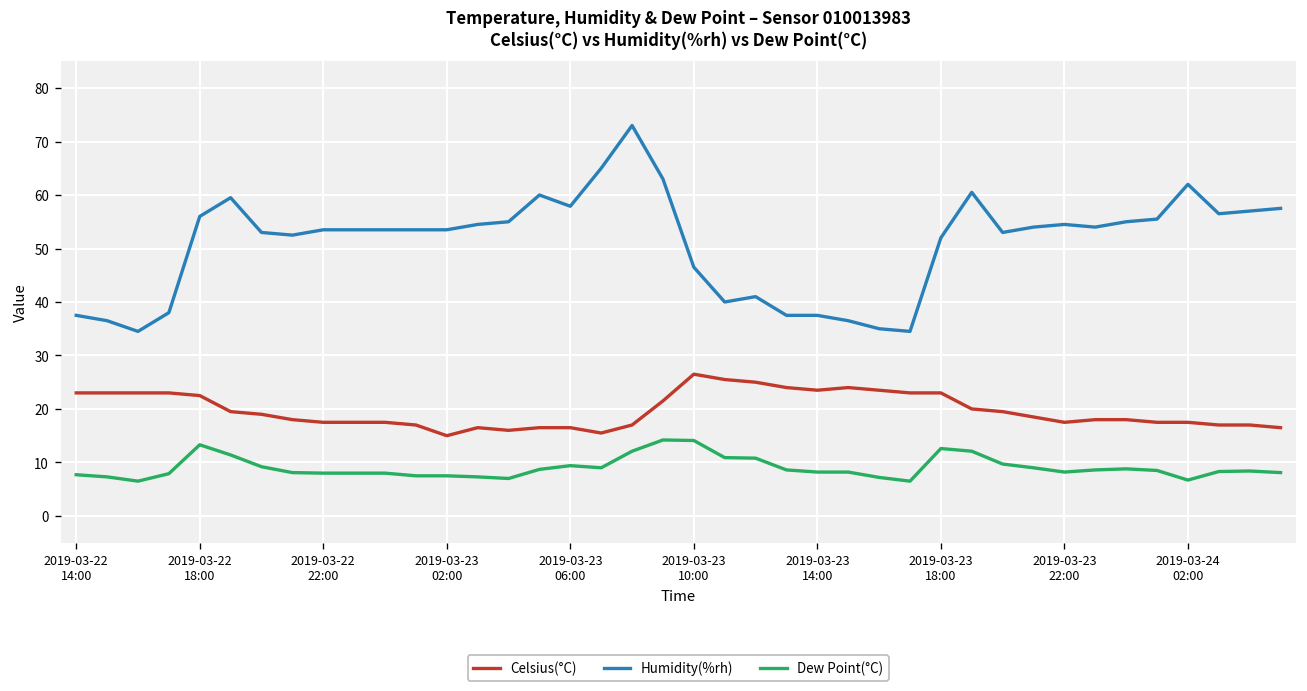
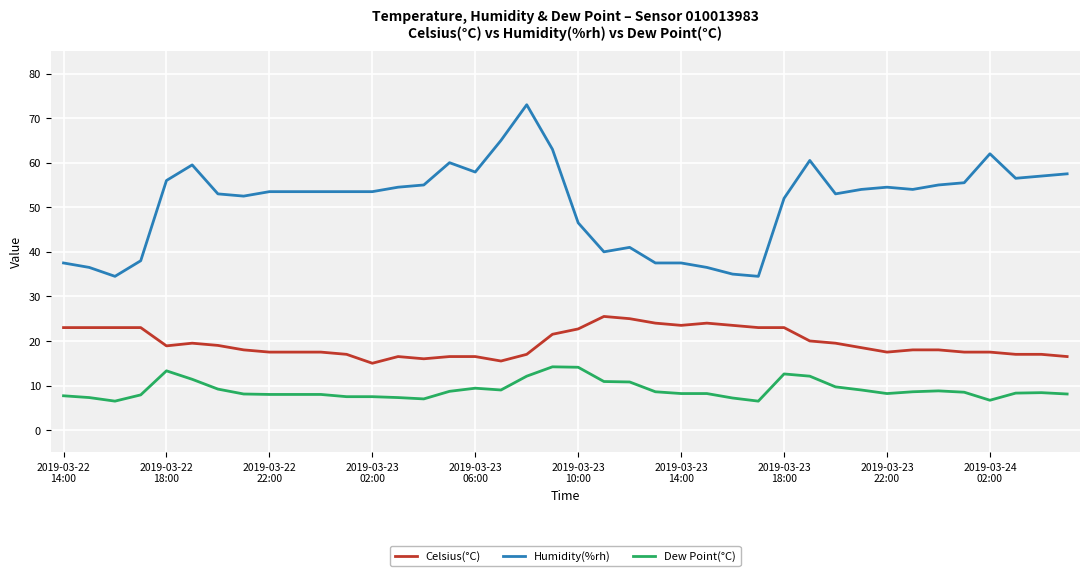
  {
    "Celsius(°C)": {
      "2019-03-22 14:00": 23,
-     "2019-03-22 18:00": 23,
+     "2019-03-22 18:00": 19,
      "2019-03-22 22:00": 18,
      "2019-03-23 02:00": 15,
      "2019-03-23 06:00": 17,
-     "2019-03-23 10:00": 27,
+     "2019-03-23 10:00": 23,
      "2019-03-23 14:00": 24,
      "2019-03-23 18:00": 23,
      "2019-03-23 22:00": 18,
      "2019-03-24 02:00": 18
    },
    "Humidity(%rh)": {
      "2019-03-22 14:00": 38,
      "2019-03-22 18:00": 56,
      "2019-03-22 22:00": 54,
      "2019-03-23 02:00": 54,
      "2019-03-23 06:00": 58,
      "2019-03-23 10:00": 47,
      "2019-03-23 14:00": 38,
      "2019-03-23 18:00": 52,
      "2019-03-23 22:00": 55,
      "2019-03-24 02:00": 62
    },
    "Dew Point(°C)": {
      "2019-03-22 14:00": 8,
      "2019-03-22 18:00": 13,
      "2019-03-22 22:00": 8,
      "2019-03-23 02:00": 8,
      "2019-03-23 06:00": 9,
      "2019-03-23 10:00": 14,
      "2019-03-23 14:00": 8,
      "2019-03-23 18:00": 13,
      "2019-03-23 22:00": 8,
      "2019-03-24 02:00": 7
    }
  }
